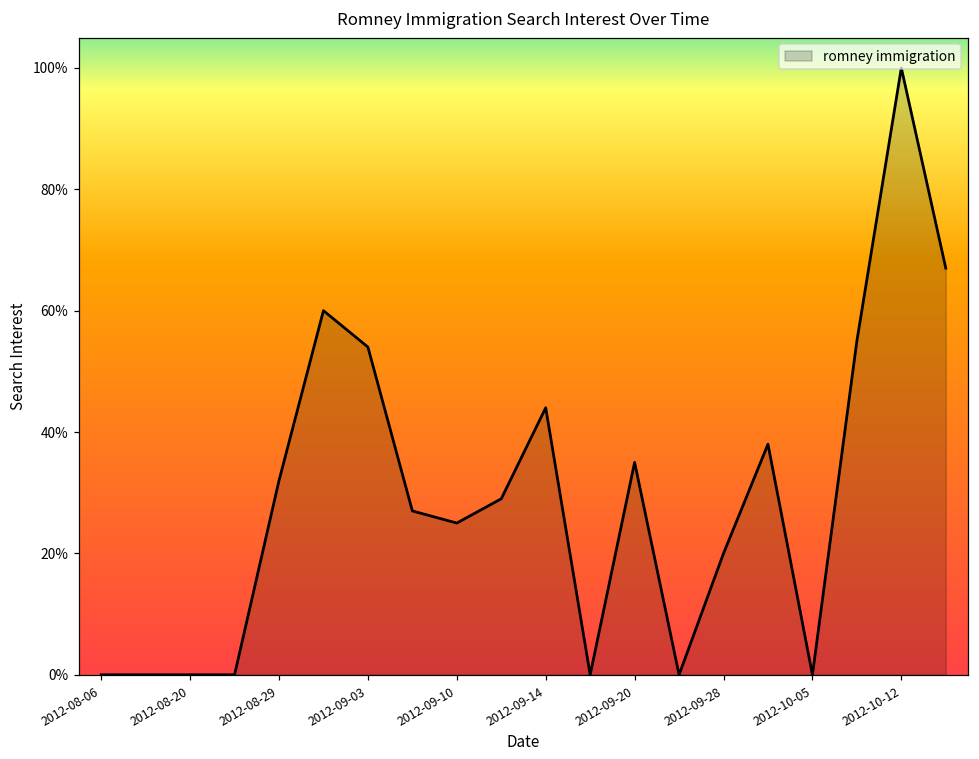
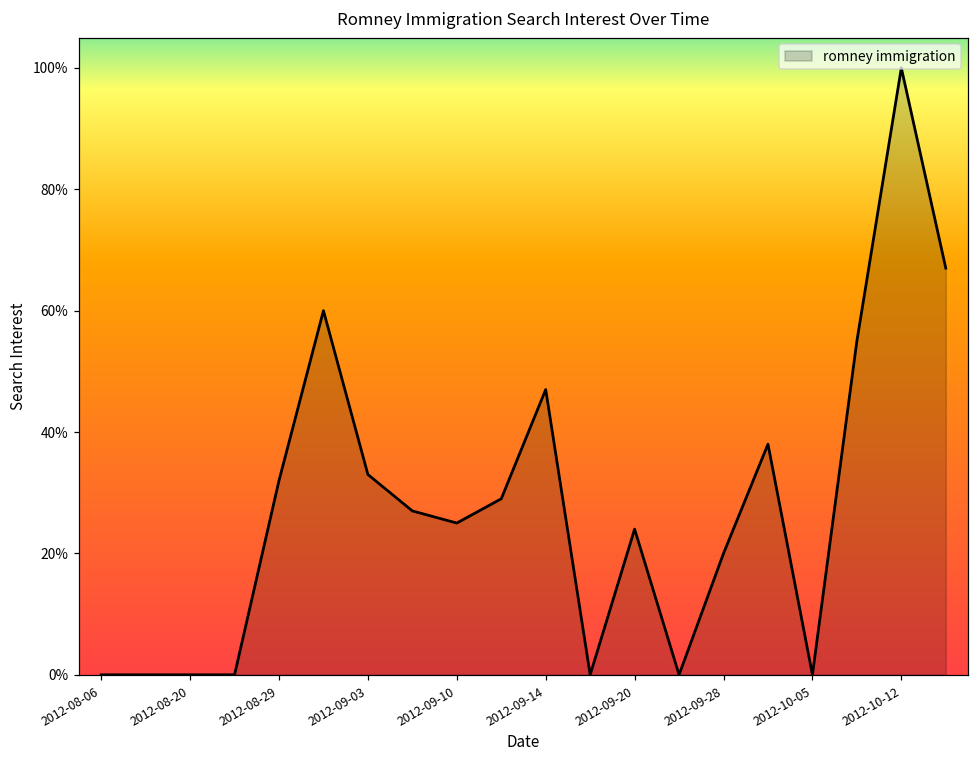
  {
    "2012-08-06": "0%",
    "2012-08-20": "0%",
    "2012-08-29": "32%",
-   "2012-09-03": "54%",
+   "2012-09-03": "33%",
    "2012-09-10": "25%",
-   "2012-09-14": "44%",
-   "2012-09-20": "35%",
+   "2012-09-14": "47%",
+   "2012-09-20": "24%",
    "2012-09-28": "20%",
    "2012-10-05": "0%"
  }
